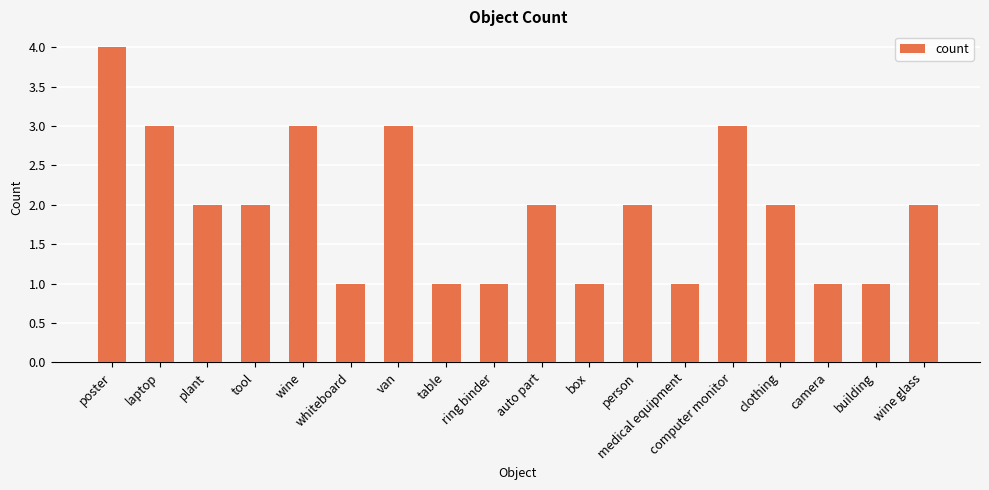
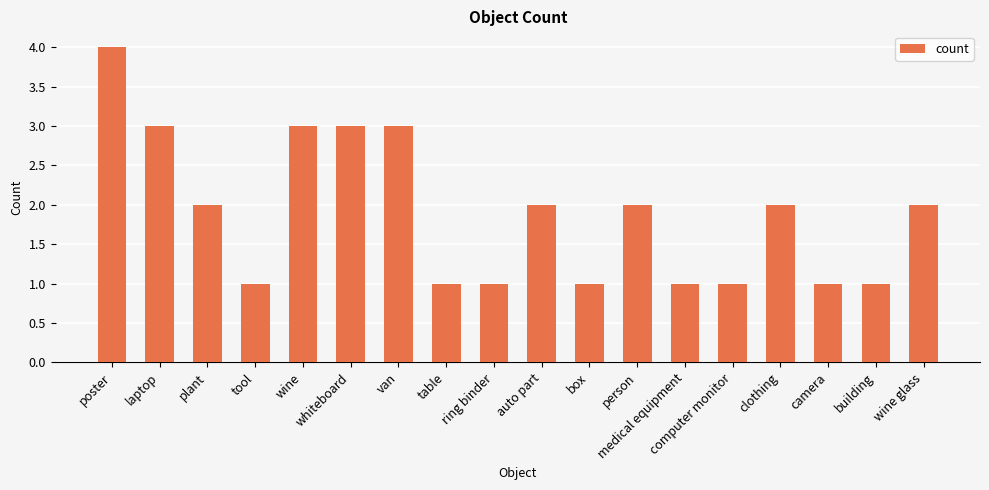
  {
    "poster": 4,
    "laptop": 3,
    "plant": 2,
-   "tool": 2,
+   "tool": 1,
    "wine": 3,
-   "whiteboard": 1,
+   "whiteboard": 3,
    "van": 3,
    "table": 1,
    "ring binder": 1,
    "auto part": 2,
    "box": 1,
    "person": 2,
    "medical equipment": 1,
-   "computer monitor": 3,
+   "computer monitor": 1,
    "clothing": 2,
    "camera": 1,
    "building": 1,
    "wine glass": 2
  }
